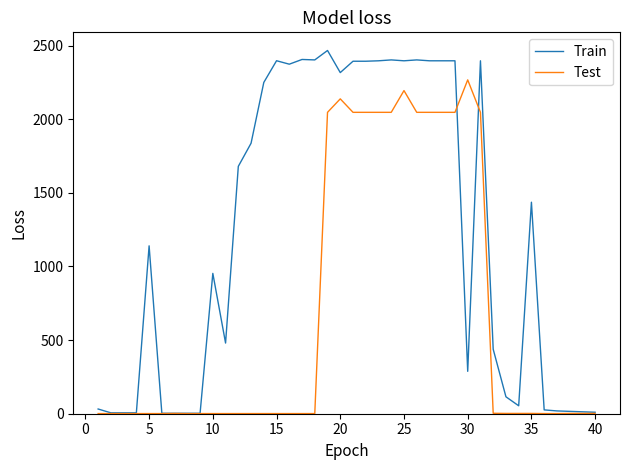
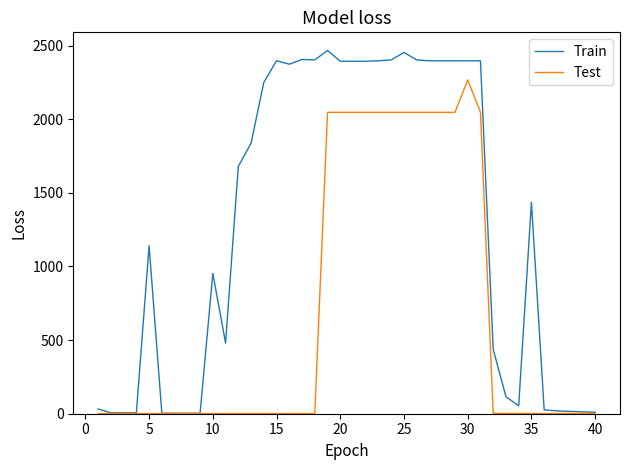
  {
    "Train": {
      "5": 1140,
      "10": 950,
      "15": 2400,
-     "20": 2320,
-     "25": 2400,
-     "30": 290,
+     "20": 2390,
+     "25": 2450,
+     "30": 2400,
      "35": 1440
    },
    "Test": {
      "5": 0,
      "10": 0,
      "15": 0,
-     "20": 2140,
-     "25": 2190,
+     "20": 2050,
+     "25": 2050,
      "30": 2270,
      "35": 0
    }
  }
